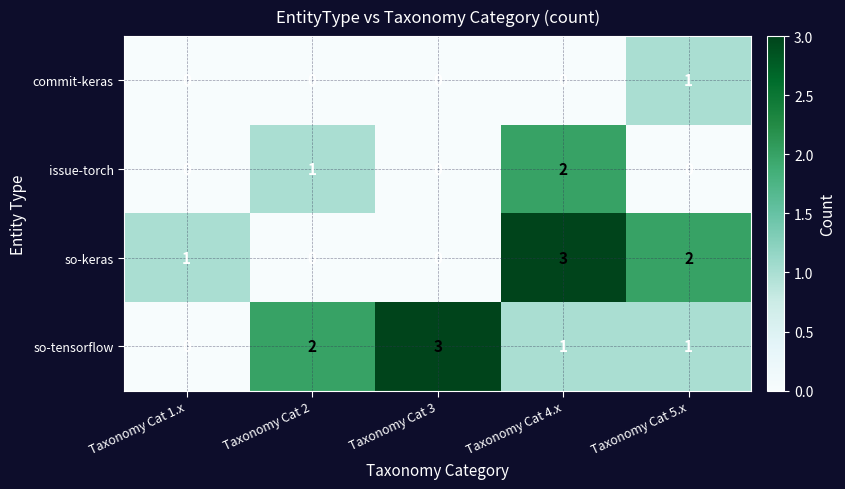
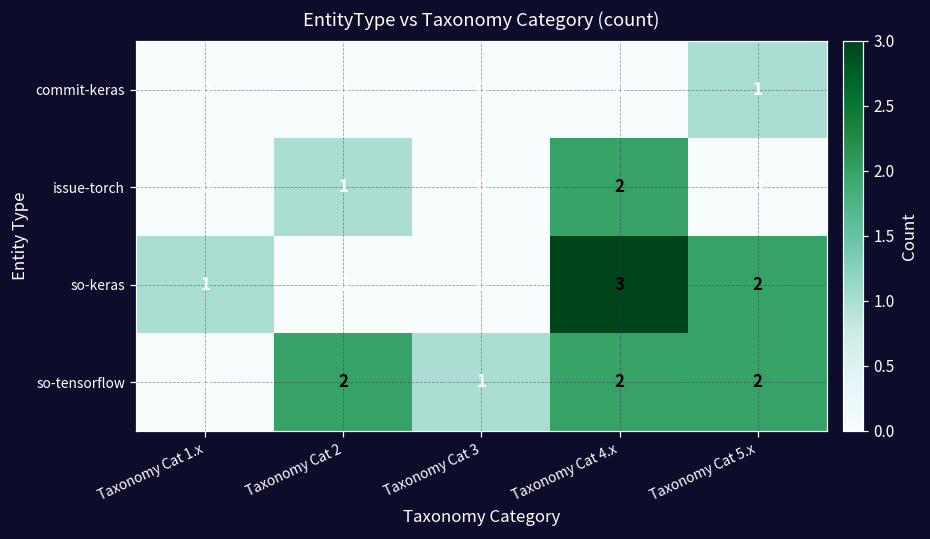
  {
    "commit-keras": {
      "Taxonomy Cat 5.x": 1
    },
    "issue-torch": {
      "Taxonomy Cat 2": 1,
      "Taxonomy Cat 4.x": 2
    },
    "so-keras": {
      "Taxonomy Cat 1.x": 1,
      "Taxonomy Cat 4.x": 3,
      "Taxonomy Cat 5.x": 2
    },
    "so-tensorflow": {
      "Taxonomy Cat 2": 2,
-     "Taxonomy Cat 3": 3,
-     "Taxonomy Cat 4.x": 1,
-     "Taxonomy Cat 5.x": 1
+     "Taxonomy Cat 3": 1,
+     "Taxonomy Cat 4.x": 2,
+     "Taxonomy Cat 5.x": 2
    }
  }
